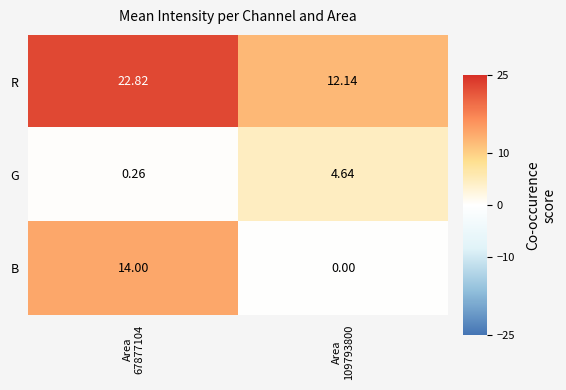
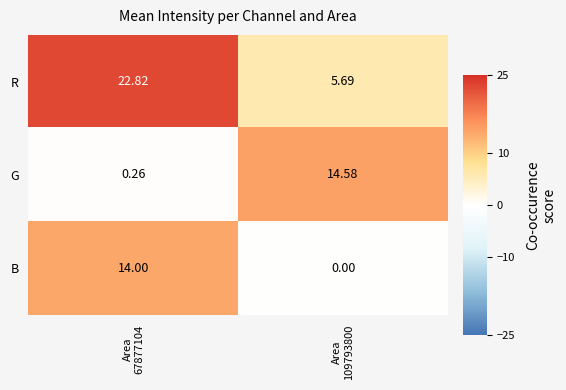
  {
    "R": {
      "Area 67877104": 22.82,
-     "Area 109793800": 12.14
+     "Area 109793800": 5.69
    },
    "G": {
      "Area 67877104": 0.26,
-     "Area 109793800": 4.64
+     "Area 109793800": 14.58
    },
    "B": {
      "Area 67877104": 14.00,
      "Area 109793800": 0.00
    }
  }
